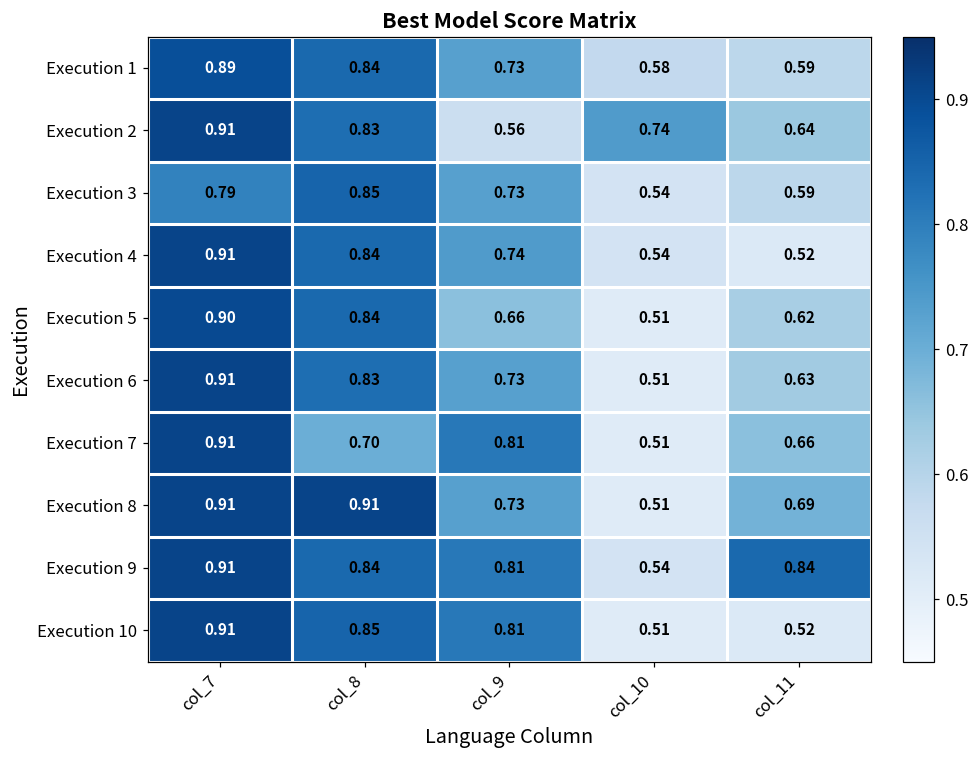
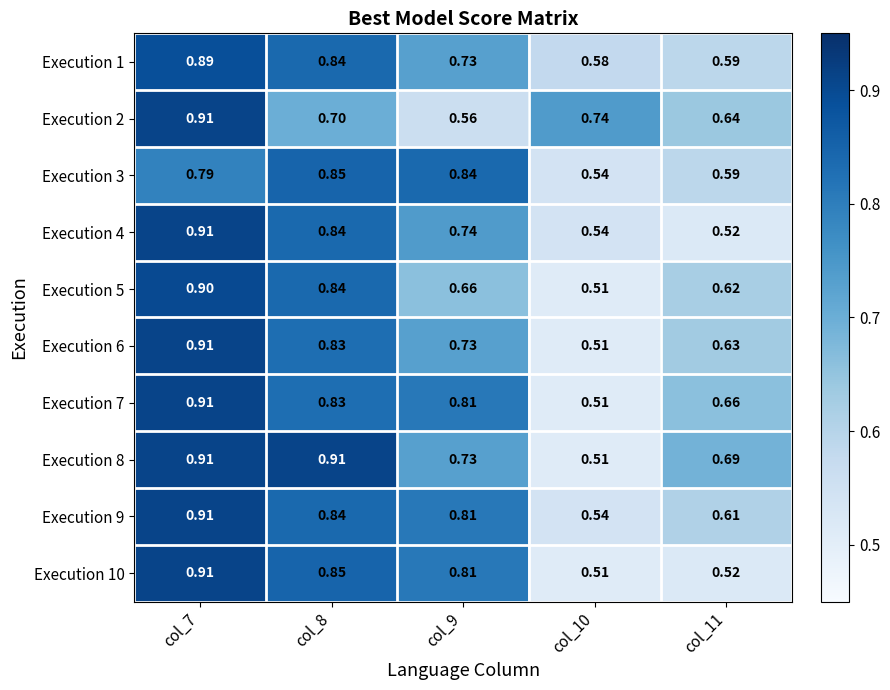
  {
    "Execution 1": {
      "col_7": 0.89,
      "col_8": 0.84,
      "col_9": 0.73,
      "col_10": 0.58,
      "col_11": 0.59
    },
    "Execution 2": {
      "col_7": 0.91,
-     "col_8": 0.83,
+     "col_8": 0.70,
      "col_9": 0.56,
      "col_10": 0.74,
      "col_11": 0.64
    },
    "Execution 3": {
      "col_7": 0.79,
      "col_8": 0.85,
-     "col_9": 0.73,
+     "col_9": 0.84,
      "col_10": 0.54,
      "col_11": 0.59
    },
    "Execution 4": {
      "col_7": 0.91,
      "col_8": 0.84,
      "col_9": 0.74,
      "col_10": 0.54,
      "col_11": 0.52
    },
    "Execution 5": {
      "col_7": 0.90,
      "col_8": 0.84,
      "col_9": 0.66,
      "col_10": 0.51,
      "col_11": 0.62
    },
    "Execution 6": {
      "col_7": 0.91,
      "col_8": 0.83,
      "col_9": 0.73,
      "col_10": 0.51,
      "col_11": 0.63
    },
    "Execution 7": {
      "col_7": 0.91,
-     "col_8": 0.70,
+     "col_8": 0.83,
      "col_9": 0.81,
      "col_10": 0.51,
      "col_11": 0.66
    },
    "Execution 8": {
      "col_7": 0.91,
      "col_8": 0.91,
      "col_9": 0.73,
      "col_10": 0.51,
      "col_11": 0.69
    },
    "Execution 9": {
      "col_7": 0.91,
      "col_8": 0.84,
      "col_9": 0.81,
      "col_10": 0.54,
-     "col_11": 0.84
+     "col_11": 0.61
    },
    "Execution 10": {
      "col_7": 0.91,
      "col_8": 0.85,
      "col_9": 0.81,
      "col_10": 0.51,
      "col_11": 0.52
    }
  }
